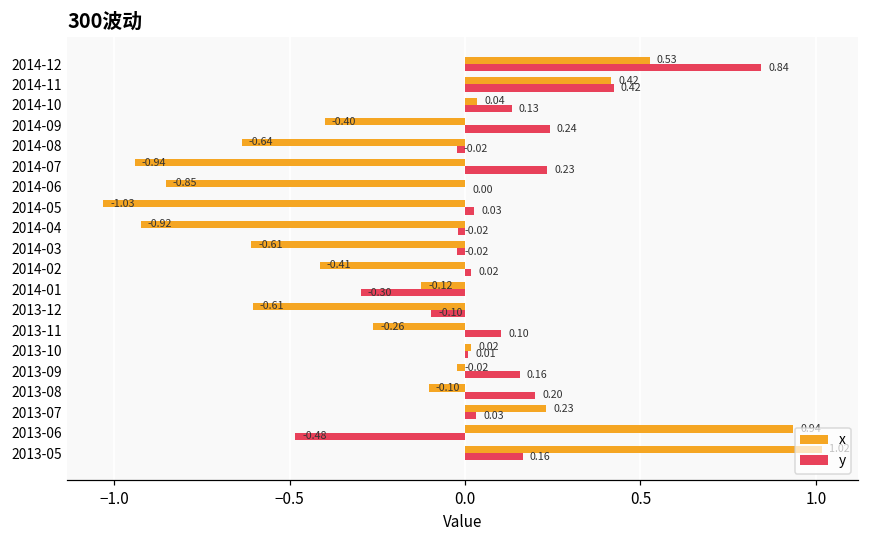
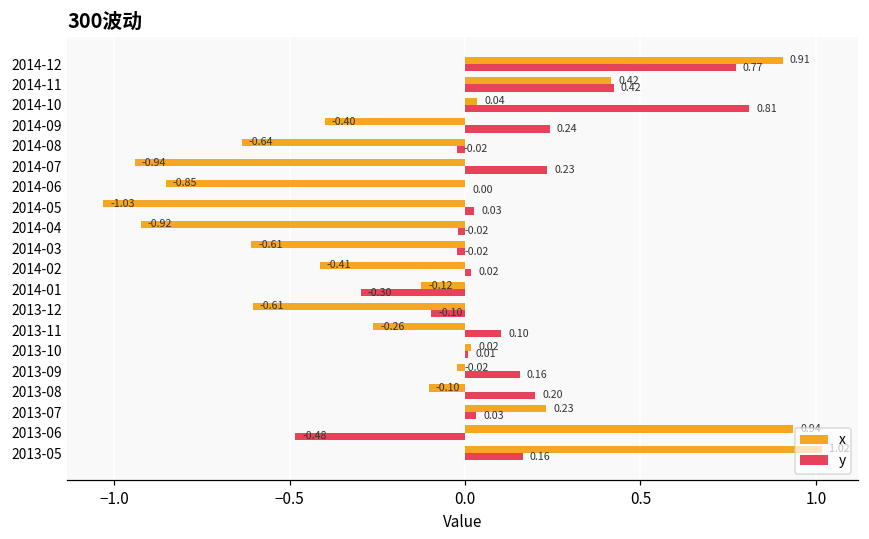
  {
    "x": {
-     "2014-12": 0.53,
+     "2014-12": 0.91,
      "2014-10": 0.04,
      "2014-09": -0.40,
      "2014-08": -0.64,
      "2014-07": -0.94,
      "2014-06": -0.85,
      "2014-05": -1.03,
      "2014-04": -0.92,
      "2014-03": -0.61,
      "2014-02": -0.41,
      "2014-01": -0.12,
      "2013-12": -0.61,
      "2013-11": -0.26,
      "2013-09": -0.02,
      "2013-08": -0.10,
      "2013-07": 0.23
    },
    "y": {
-     "2014-12": 0.84,
-     "2014-10": 0.13,
+     "2014-12": 0.77,
+     "2014-10": 0.81,
      "2014-09": 0.24,
      "2014-08": -0.02,
      "2014-07": 0.23,
      "2014-06": 0.00,
      "2014-05": 0.03,
      "2014-04": -0.02,
      "2014-03": -0.02,
      "2014-02": 0.02,
      "2014-01": -0.30,
      "2013-12": -0.10,
      "2013-11": 0.10,
      "2013-09": 0.16,
      "2013-08": 0.20,
      "2013-07": 0.03,
      "2013-06": -0.48,
      "2013-05": 0.16
    }
  }
